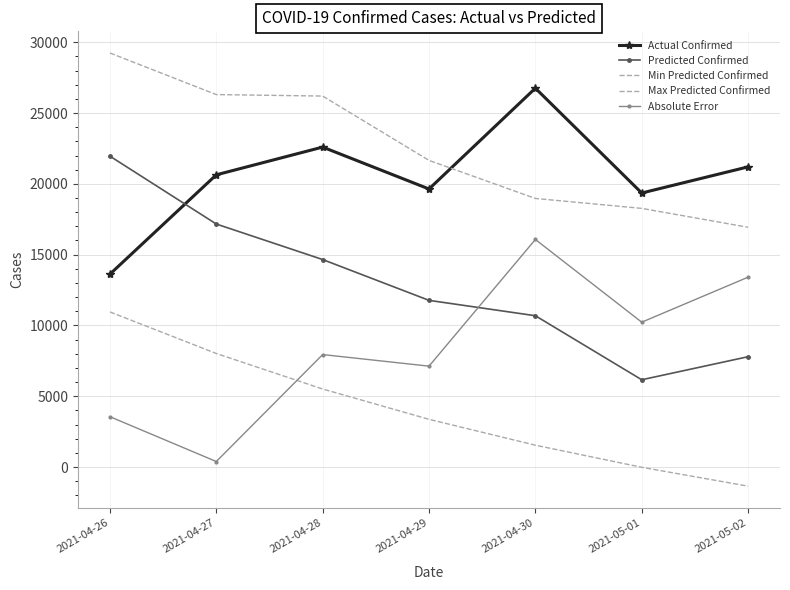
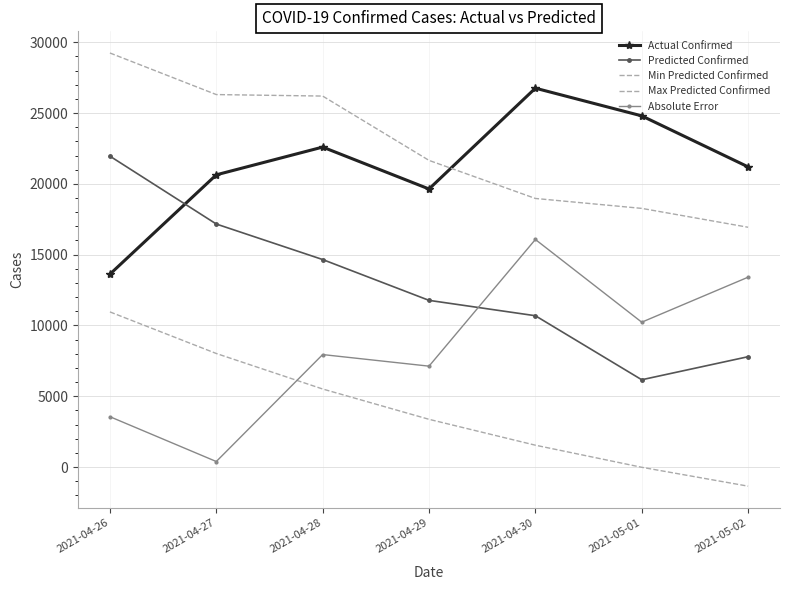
  {
    "Actual Confirmed": {
      "2021-04-26": 13600,
      "2021-04-27": 20600,
      "2021-04-28": 22600,
      "2021-04-29": 19600,
      "2021-04-30": 26800,
-     "2021-05-01": 19400,
+     "2021-05-01": 24800,
      "2021-05-02": 21200
    },
    "Predicted Confirmed": {
      "2021-04-26": 22000,
      "2021-04-27": 17200,
      "2021-04-28": 14700,
      "2021-04-29": 11800,
      "2021-04-30": 10700,
      "2021-05-01": 6200,
      "2021-05-02": 7800
    }
  }
